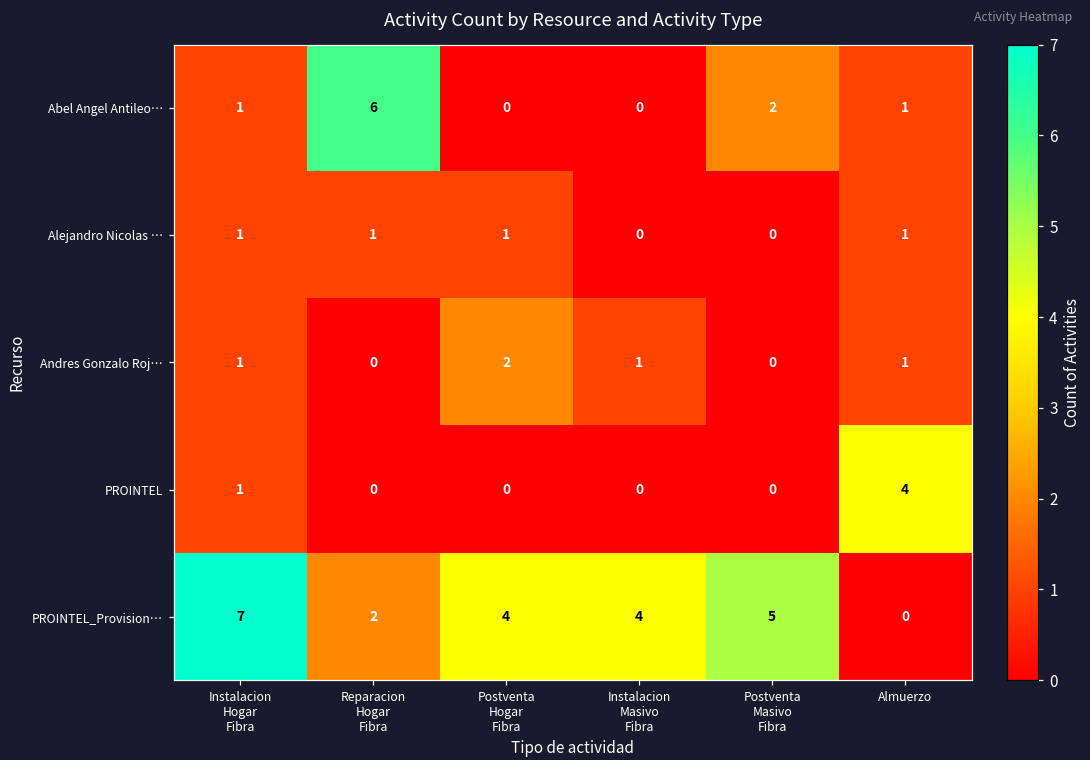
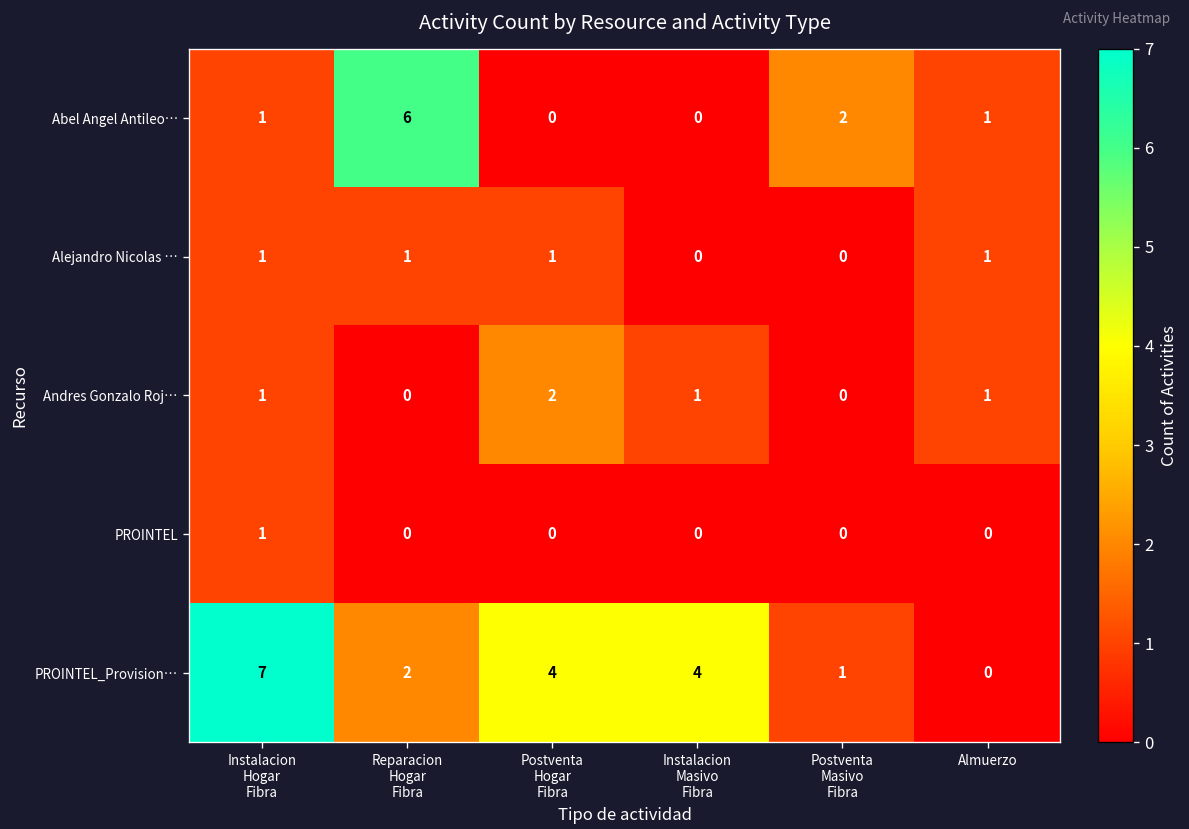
  {
    "Abel Angel Antileo…": {
      "Instalacion Hogar Fibra": 1,
      "Reparacion Hogar Fibra": 6,
      "Postventa Hogar Fibra": 0,
      "Instalacion Masivo Fibra": 0,
      "Postventa Masivo Fibra": 2,
      "Almuerzo": 1
    },
    "Alejandro Nicolas …": {
      "Instalacion Hogar Fibra": 1,
      "Reparacion Hogar Fibra": 1,
      "Postventa Hogar Fibra": 1,
      "Instalacion Masivo Fibra": 0,
      "Postventa Masivo Fibra": 0,
      "Almuerzo": 1
    },
    "Andres Gonzalo Roj…": {
      "Instalacion Hogar Fibra": 1,
      "Reparacion Hogar Fibra": 0,
      "Postventa Hogar Fibra": 2,
      "Instalacion Masivo Fibra": 1,
      "Postventa Masivo Fibra": 0,
      "Almuerzo": 1
    },
    "PROINTEL": {
      "Instalacion Hogar Fibra": 1,
      "Reparacion Hogar Fibra": 0,
      "Postventa Hogar Fibra": 0,
      "Instalacion Masivo Fibra": 0,
      "Postventa Masivo Fibra": 0,
-     "Almuerzo": 4
+     "Almuerzo": 0
    },
    "PROINTEL_Provision…": {
      "Instalacion Hogar Fibra": 7,
      "Reparacion Hogar Fibra": 2,
      "Postventa Hogar Fibra": 4,
      "Instalacion Masivo Fibra": 4,
-     "Postventa Masivo Fibra": 5,
+     "Postventa Masivo Fibra": 1,
      "Almuerzo": 0
    }
  }
